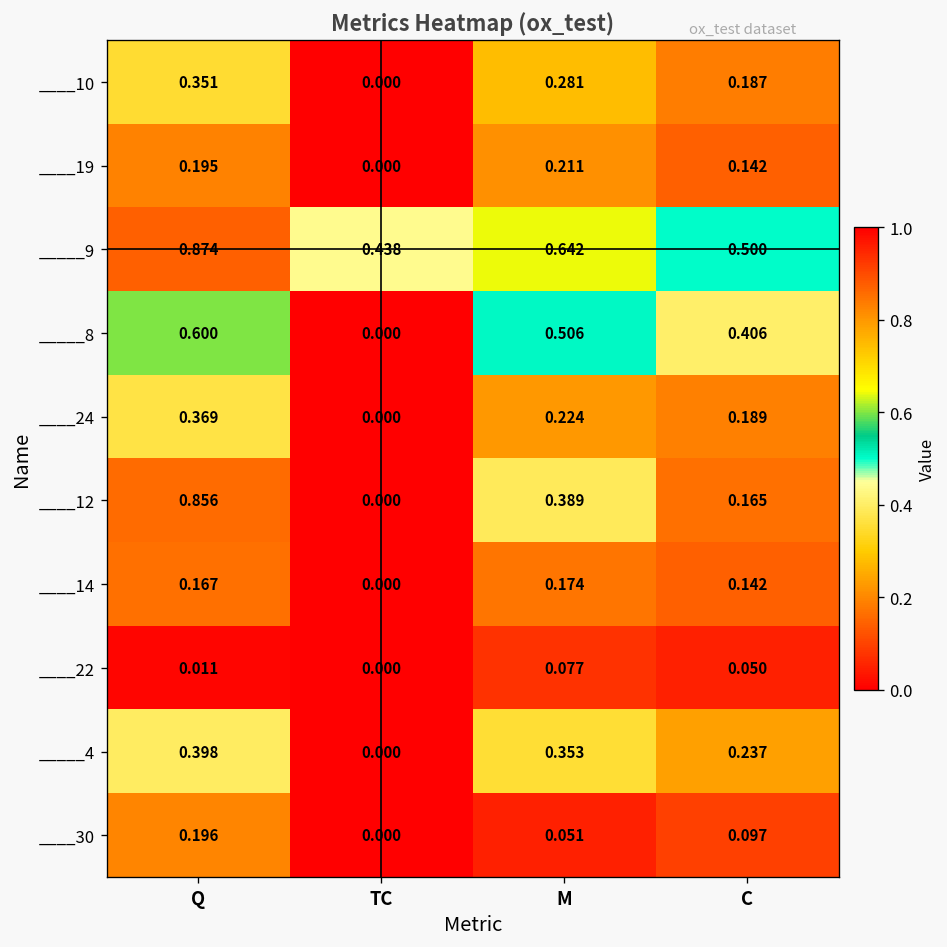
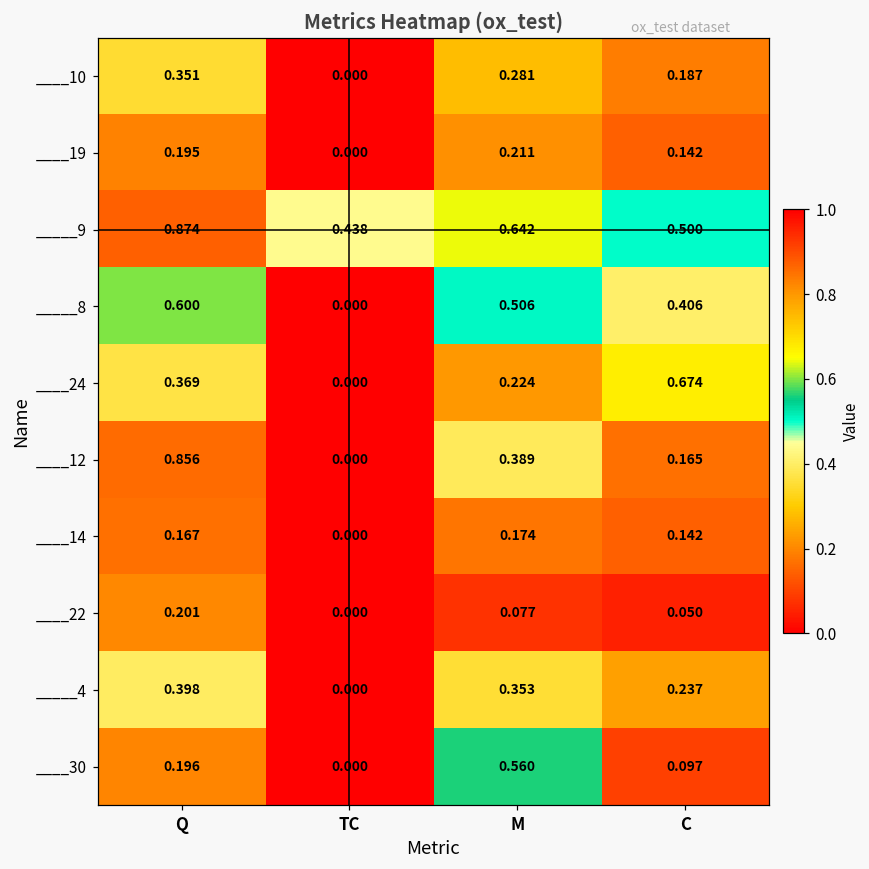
  {
    "____10": {
      "Q": 0.351,
      "TC": 0.000,
      "M": 0.281,
      "C": 0.187
    },
    "____19": {
      "Q": 0.195,
      "TC": 0.000,
      "M": 0.211,
      "C": 0.142
    },
    "_____9": {
      "Q": 0.874,
      "TC": 0.438,
      "M": 0.642,
      "C": 0.500
    },
    "_____8": {
      "Q": 0.600,
      "TC": 0.000,
      "M": 0.506,
      "C": 0.406
    },
    "____24": {
      "Q": 0.369,
      "TC": 0.000,
      "M": 0.224,
-     "C": 0.189
+     "C": 0.674
    },
    "____12": {
      "Q": 0.856,
      "TC": 0.000,
      "M": 0.389,
      "C": 0.165
    },
    "____14": {
      "Q": 0.167,
      "TC": 0.000,
      "M": 0.174,
      "C": 0.142
    },
    "____22": {
-     "Q": 0.011,
+     "Q": 0.201,
      "TC": 0.000,
      "M": 0.077,
      "C": 0.050
    },
    "_____4": {
      "Q": 0.398,
      "TC": 0.000,
      "M": 0.353,
      "C": 0.237
    },
    "____30": {
      "Q": 0.196,
      "TC": 0.000,
-     "M": 0.051,
+     "M": 0.560,
      "C": 0.097
    }
  }
